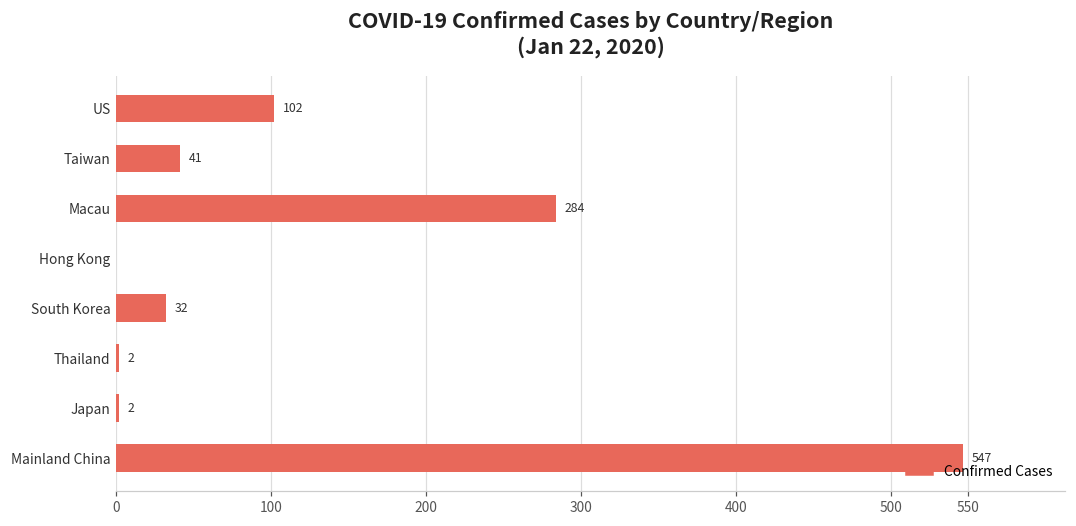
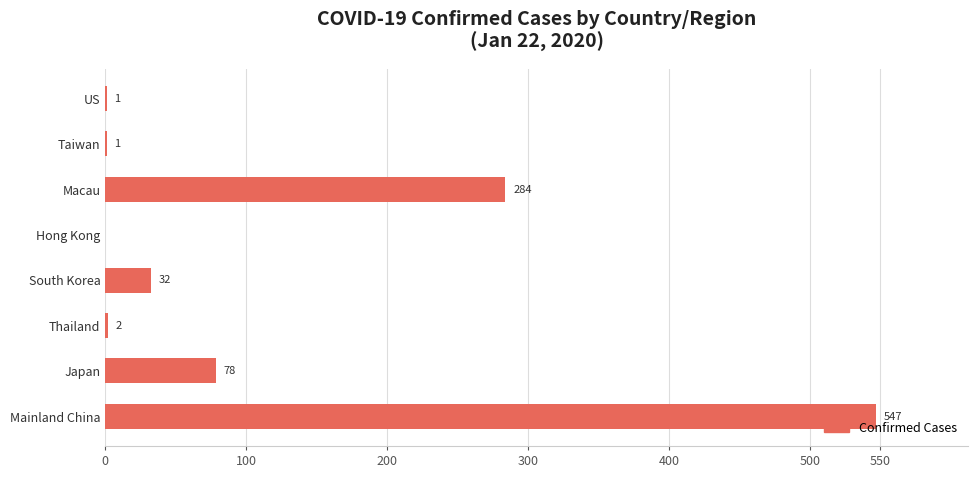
  {
-   "US": 102,
-   "Taiwan": 41,
+   "US": 1,
+   "Taiwan": 1,
    "Macau": 284,
    "South Korea": 32,
    "Thailand": 2,
-   "Japan": 2,
+   "Japan": 78,
    "Mainland China": 547
  }
